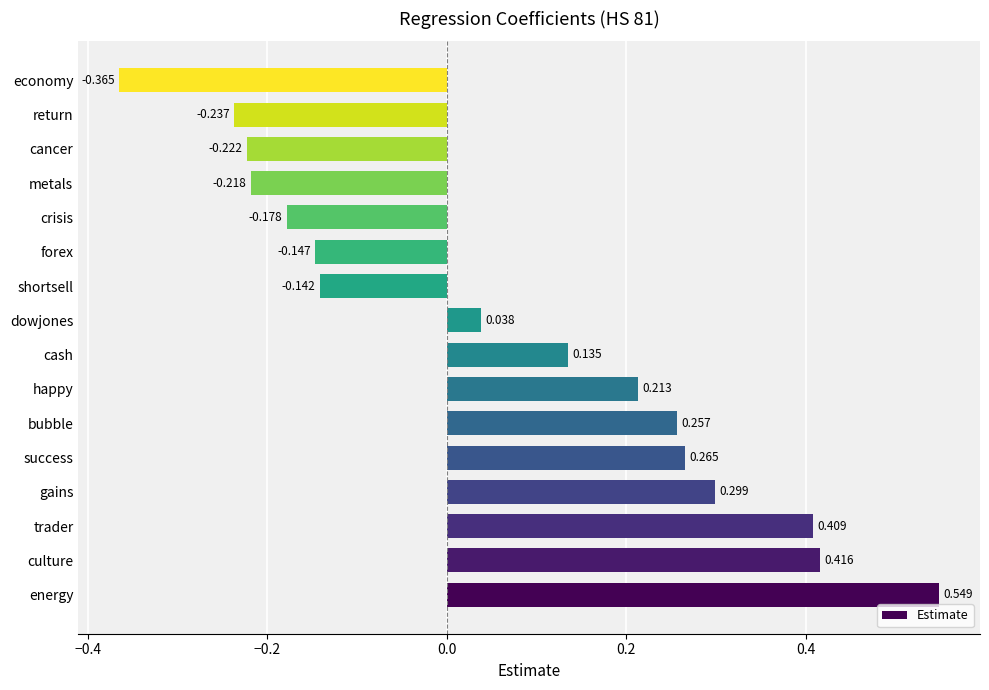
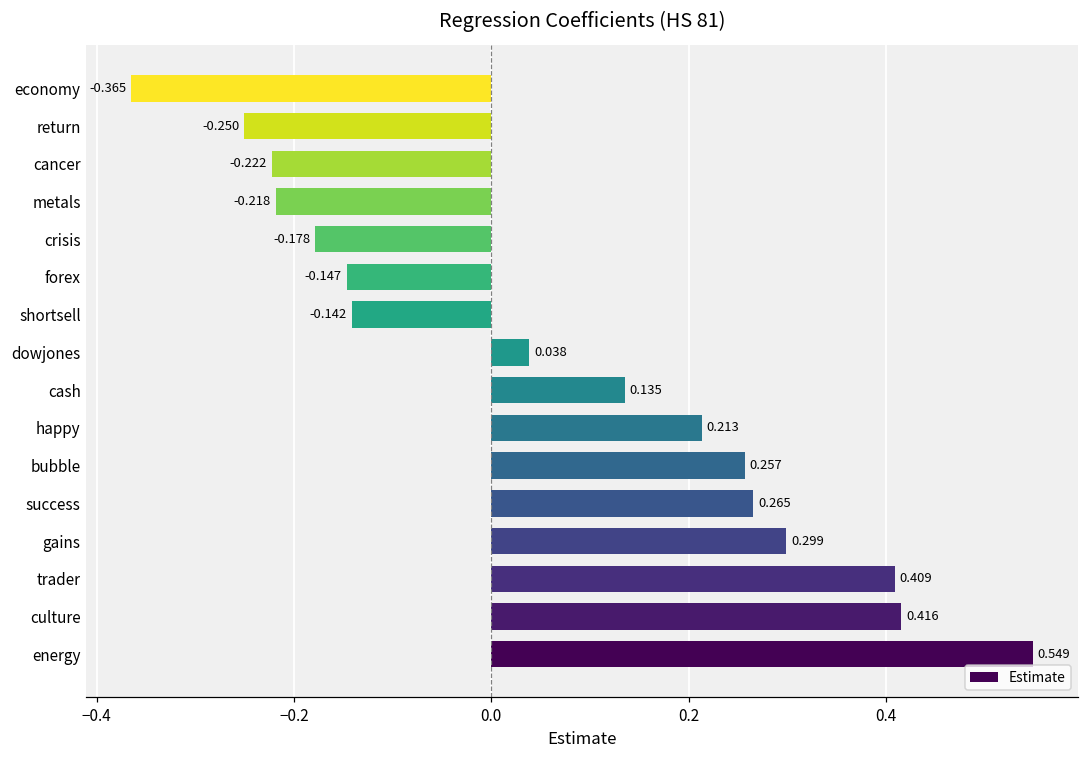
  {
    "economy": -0.365,
-   "return": -0.237,
+   "return": -0.250,
    "cancer": -0.222,
    "metals": -0.218,
    "crisis": -0.178,
    "forex": -0.147,
    "shortsell": -0.142,
    "dowjones": 0.038,
    "cash": 0.135,
    "happy": 0.213,
    "bubble": 0.257,
    "success": 0.265,
    "gains": 0.299,
    "trader": 0.409,
    "culture": 0.416,
    "energy": 0.549
  }
